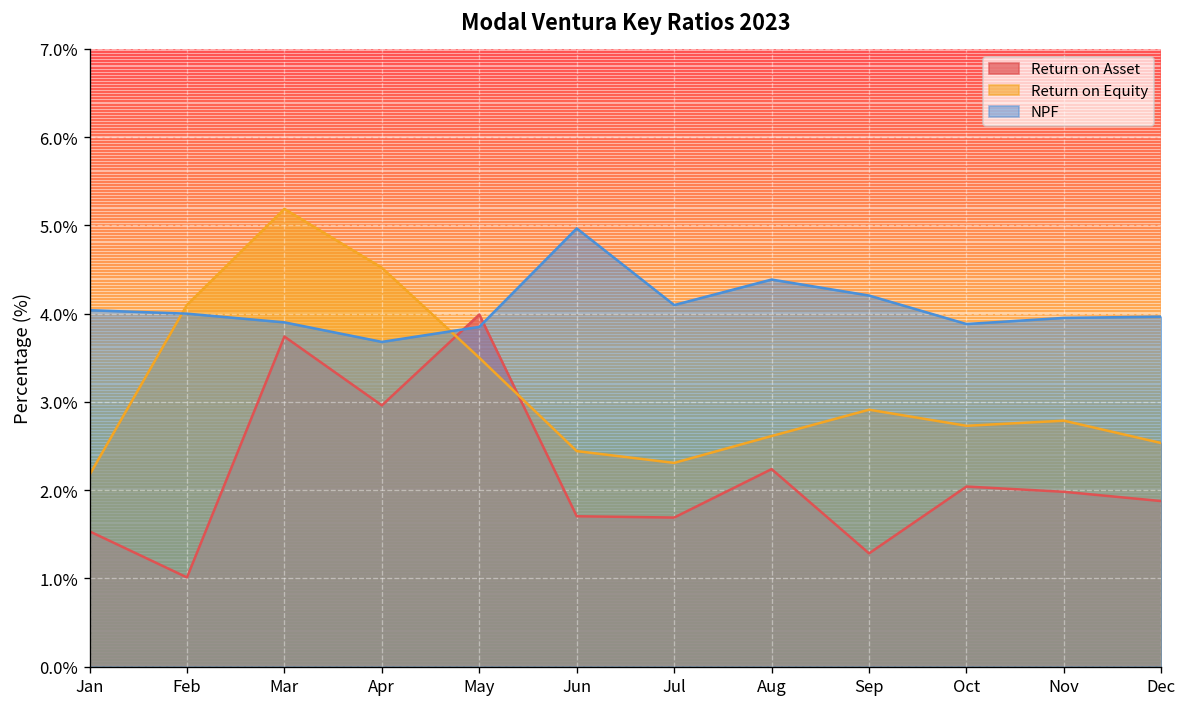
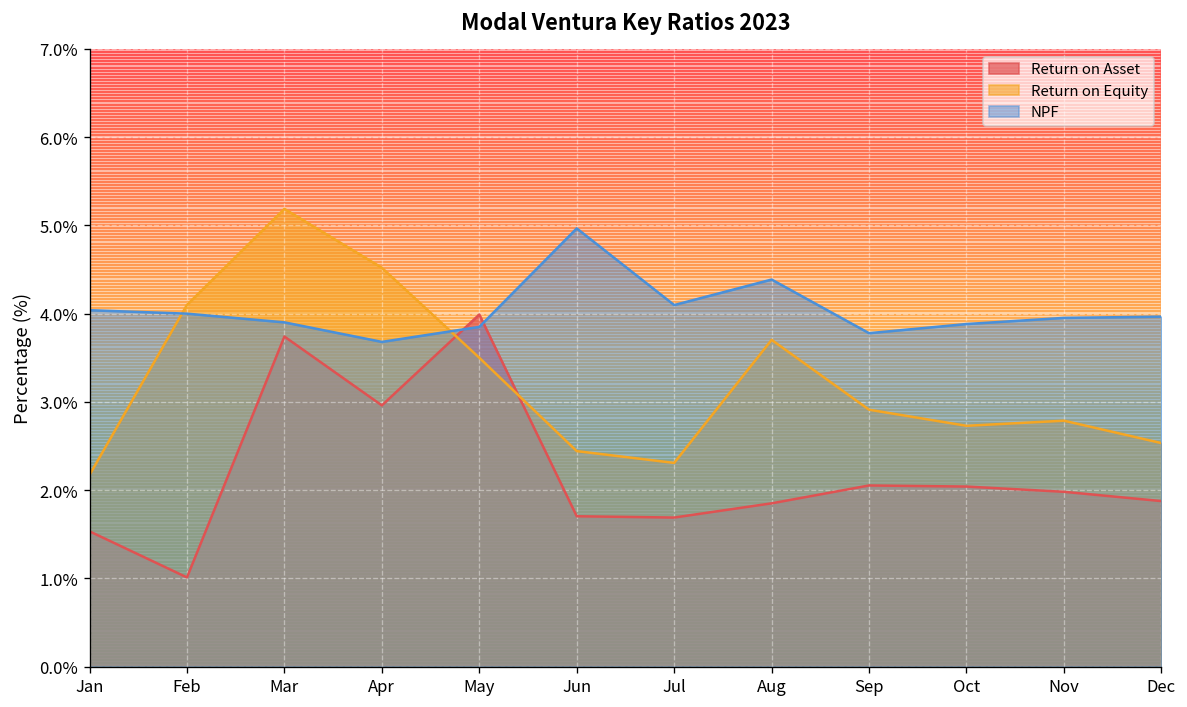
  {
    "Return on Asset": {
      "Jan": "1.5%",
      "Feb": "1.0%",
      "Mar": "3.7%",
      "Apr": "3.0%",
      "May": "4.0%",
      "Jun": "1.7%",
      "Jul": "1.7%",
-     "Aug": "2.2%",
-     "Sep": "1.3%",
+     "Aug": "1.8%",
+     "Sep": "2.1%",
      "Oct": "2.0%",
      "Nov": "2.0%",
      "Dec": "1.9%"
    },
    "Return on Equity": {
      "Jan": "2.2%",
      "Feb": "4.1%",
      "Mar": "5.2%",
      "Apr": "4.5%",
      "May": "3.5%",
      "Jun": "2.4%",
      "Jul": "2.3%",
-     "Aug": "2.6%",
+     "Aug": "3.7%",
      "Sep": "2.9%",
      "Oct": "2.7%",
      "Nov": "2.8%",
      "Dec": "2.5%"
    },
    "NPF": {
      "Jan": "4.0%",
      "Feb": "4.0%",
      "Mar": "3.9%",
      "Apr": "3.7%",
      "May": "3.9%",
      "Jun": "5.0%",
      "Jul": "4.1%",
      "Aug": "4.4%",
-     "Sep": "4.2%",
+     "Sep": "3.8%",
      "Oct": "3.9%",
      "Nov": "4.0%",
      "Dec": "4.0%"
    }
  }
